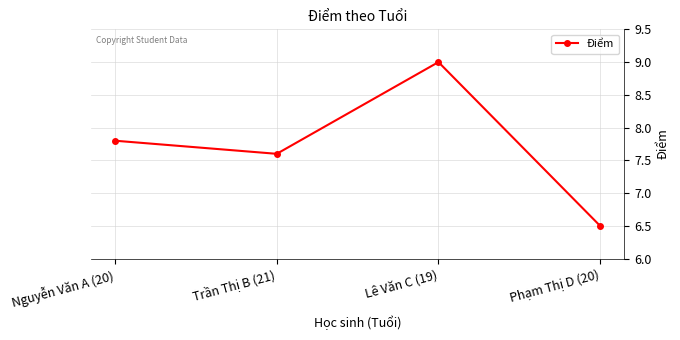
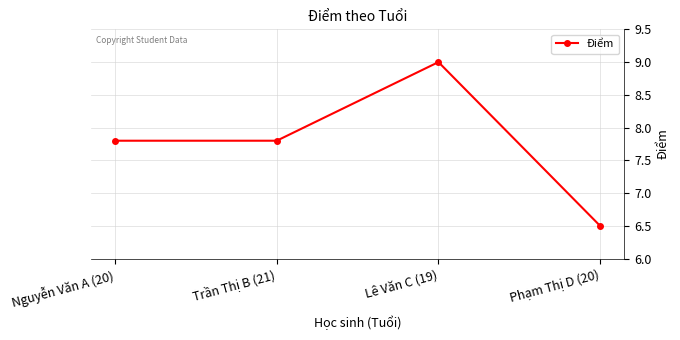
  {
    "Nguyễn Văn A (20)": 7.8,
-   "Trần Thị B (21)": 7.6,
+   "Trần Thị B (21)": 7.8,
    "Lê Văn C (19)": 9.0,
    "Phạm Thị D (20)": 6.5
  }
